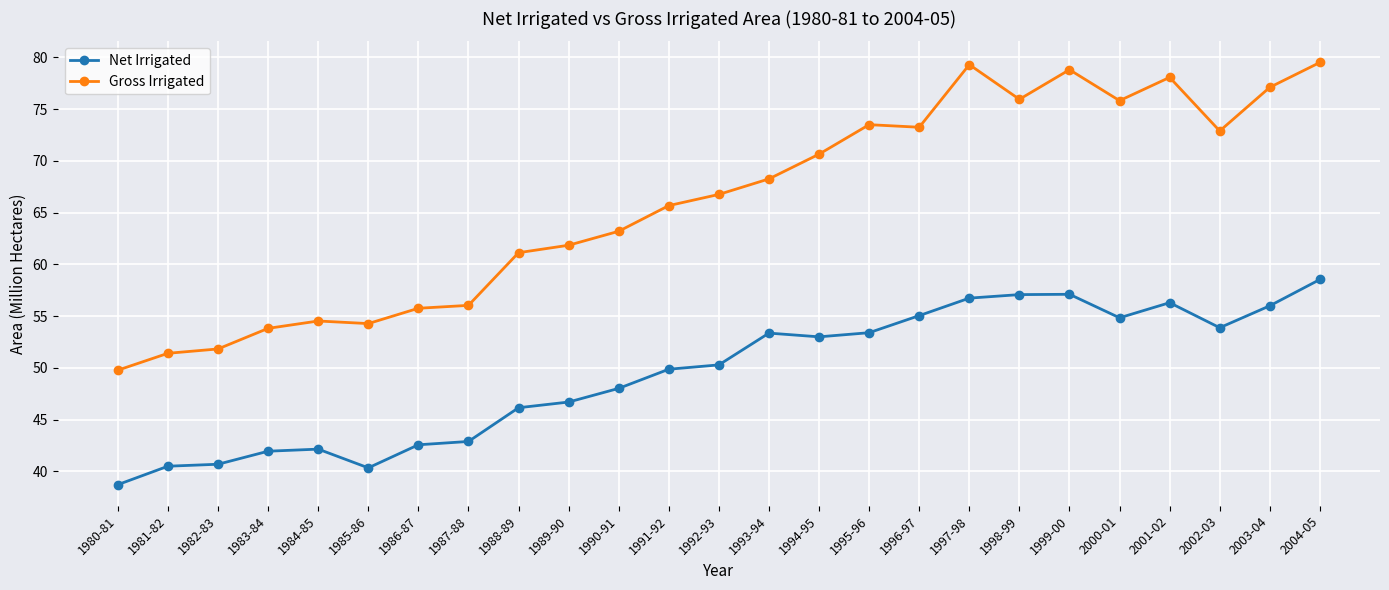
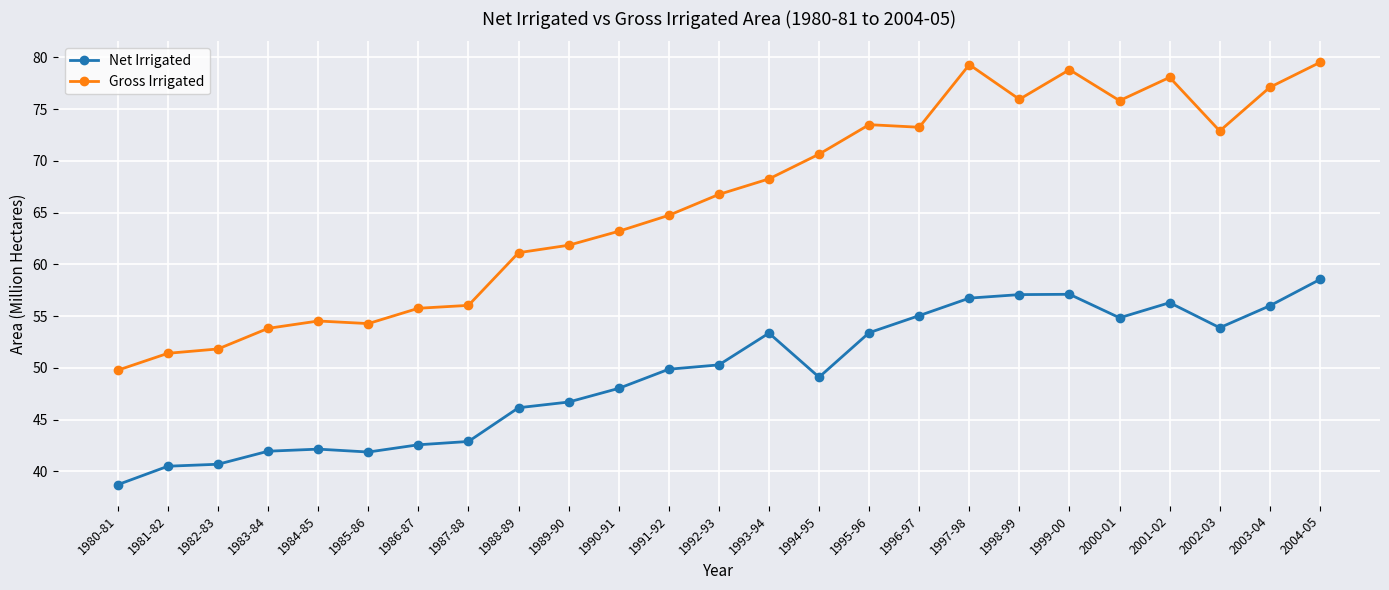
  {
    "Net Irrigated": {
      "1980-81": 38.7,
      "1981-82": 40.5,
      "1982-83": 40.7,
      "1983-84": 42.0,
      "1984-85": 42.2,
-     "1985-86": 40.3,
+     "1985-86": 41.9,
      "1986-87": 42.6,
      "1987-88": 42.9,
      "1988-89": 46.2,
      "1989-90": 46.7,
      "1990-91": 48.0,
      "1991-92": 49.9,
      "1992-93": 50.3,
      "1993-94": 53.4,
-     "1994-95": 53.0,
+     "1994-95": 49.1,
      "1995-96": 53.4,
      "1996-97": 55.1,
      "1997-98": 56.7,
      "1998-99": 57.1,
      "1999-00": 57.1,
      "2000-01": 54.8,
      "2001-02": 56.3,
      "2002-03": 53.9,
      "2003-04": 56.0,
      "2004-05": 58.5
    },
    "Gross Irrigated": {
      "1980-81": 49.8,
      "1981-82": 51.4,
      "1982-83": 51.8,
      "1983-84": 53.8,
      "1984-85": 54.5,
      "1985-86": 54.3,
      "1986-87": 55.8,
      "1987-88": 56.0,
      "1988-89": 61.1,
      "1989-90": 61.9,
      "1990-91": 63.2,
-     "1991-92": 65.7,
+     "1991-92": 64.7,
      "1992-93": 66.8,
      "1993-94": 68.3,
      "1994-95": 70.7,
      "1995-96": 73.5,
      "1996-97": 73.3,
      "1997-98": 79.3,
      "1998-99": 76.0,
      "1999-00": 78.8,
      "2000-01": 75.8,
      "2001-02": 78.1,
      "2002-03": 72.9,
      "2003-04": 77.1,
      "2004-05": 79.5
    }
  }
